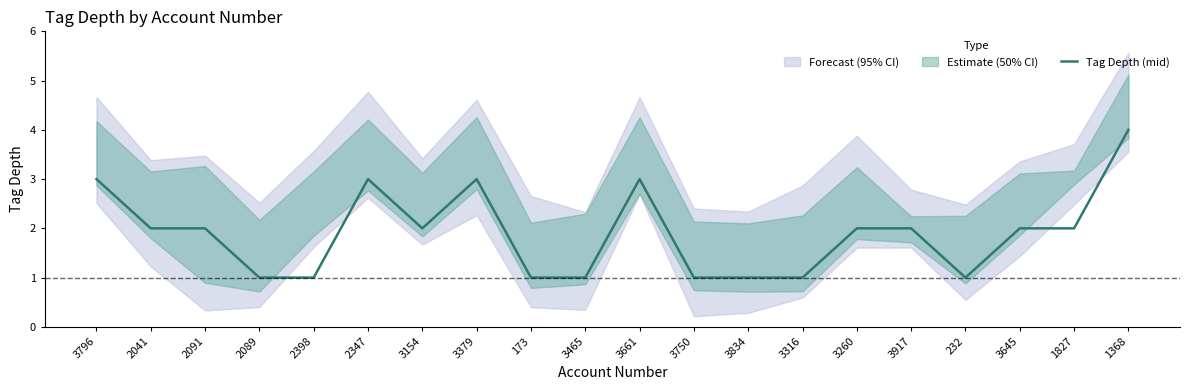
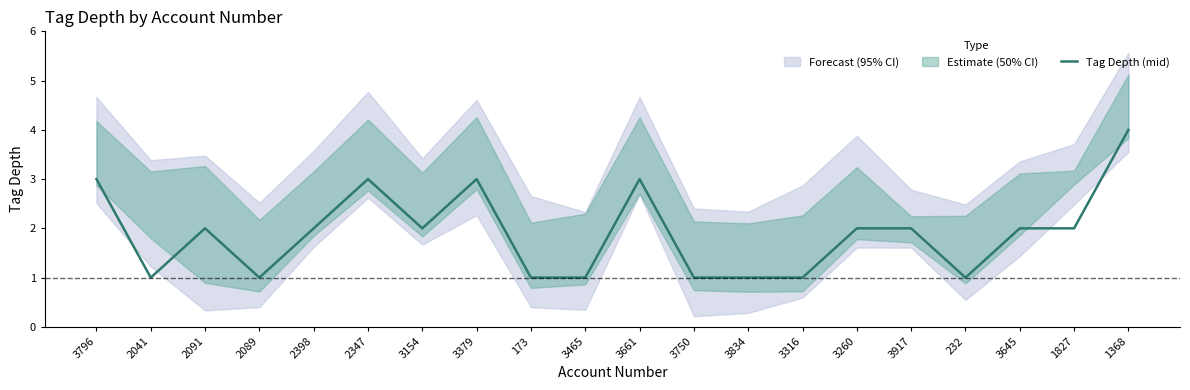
  {
    "Tag Depth (mid)": {
      "3796": 3,
-     "2041": 2,
+     "2041": 1,
      "2091": 2,
      "2089": 1,
-     "2398": 1,
+     "2398": 2,
      "2347": 3,
      "3154": 2,
      "3379": 3,
      "173": 1,
      "3465": 1,
      "3661": 3,
      "3750": 1,
      "3834": 1,
      "3316": 1,
      "3260": 2,
      "3917": 2,
      "232": 1,
      "3645": 2,
      "1827": 2,
      "1368": 4
    }
  }
